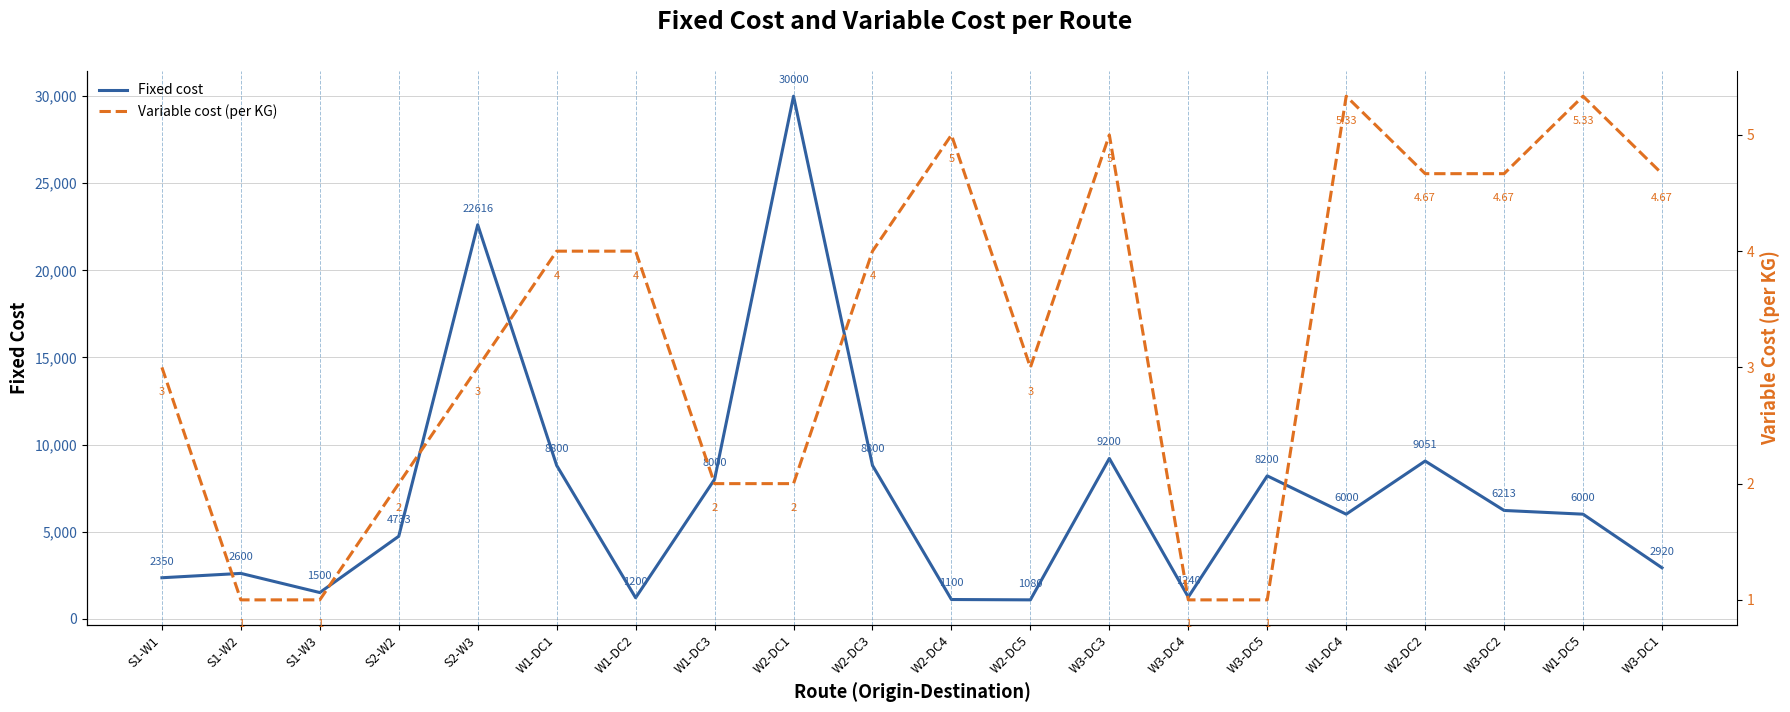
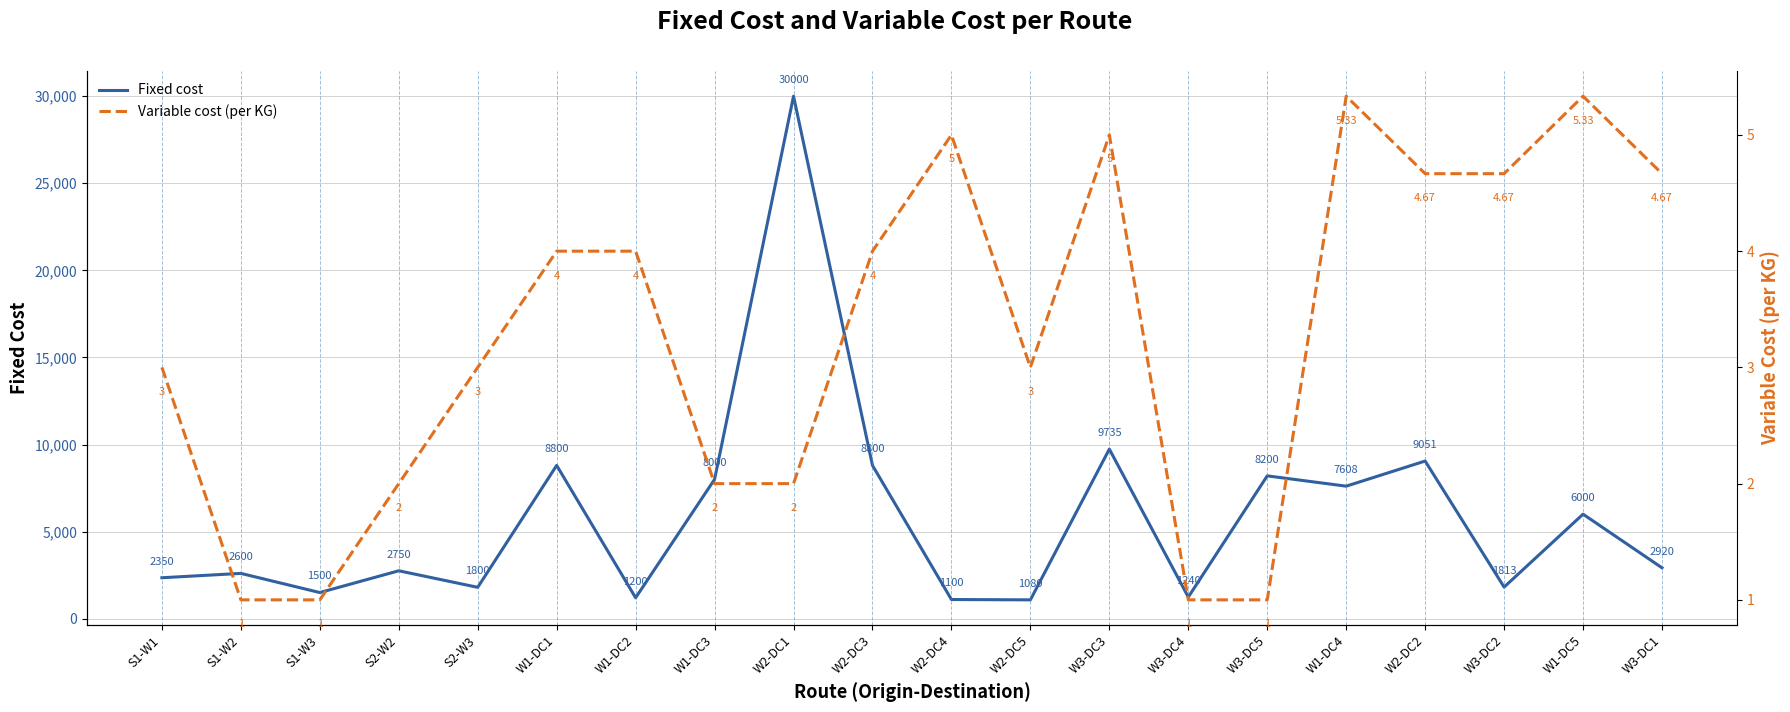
  {
    "Fixed cost": {
      "S1-W1": 2350,
      "S1-W2": 2600,
      "S1-W3": 1500,
-     "S2-W2": 4733,
-     "S2-W3": 22616,
+     "S2-W2": 2750,
+     "S2-W3": 1800,
      "W1-DC1": 8800,
      "W1-DC2": 1200,
      "W1-DC3": 8000,
      "W2-DC1": 30000,
      "W2-DC3": 8800,
      "W2-DC4": 1100,
      "W2-DC5": 1080,
-     "W3-DC3": 9200,
+     "W3-DC3": 9735,
      "W3-DC4": 1240,
      "W3-DC5": 8200,
-     "W1-DC4": 6000,
+     "W1-DC4": 7608,
      "W2-DC2": 9051,
-     "W3-DC2": 6213,
+     "W3-DC2": 1813,
      "W1-DC5": 6000,
      "W3-DC1": 2920
    },
    "Variable cost (per KG)": {
      "S1-W1": 3,
      "S1-W2": 1,
      "S1-W3": 1,
      "S2-W2": 2,
      "S2-W3": 3,
      "W1-DC1": 4,
      "W1-DC2": 4,
      "W1-DC3": 2,
      "W2-DC1": 2,
      "W2-DC3": 4,
      "W2-DC4": 5,
      "W2-DC5": 3,
      "W3-DC3": 5,
      "W3-DC4": 1,
      "W3-DC5": 1,
      "W1-DC4": 5.33,
      "W2-DC2": 4.67,
      "W3-DC2": 4.67,
      "W1-DC5": 5.33,
      "W3-DC1": 4.67
    }
  }
